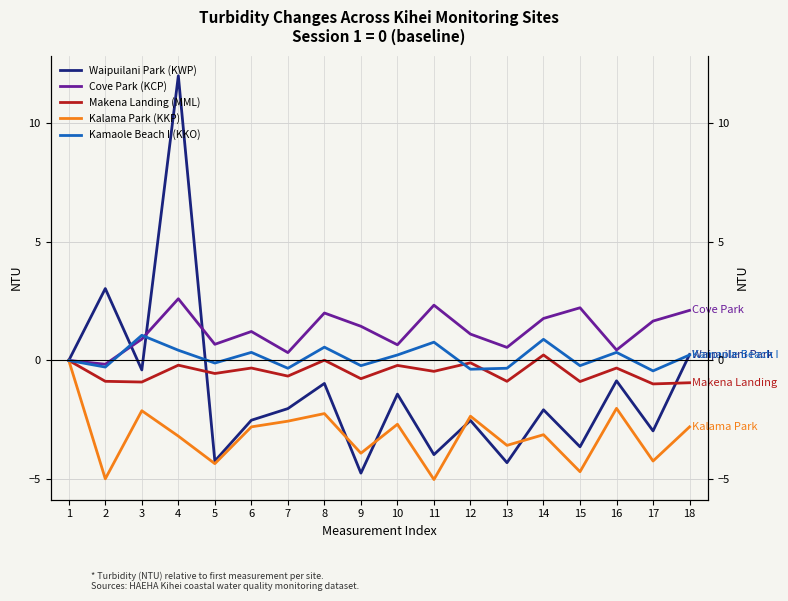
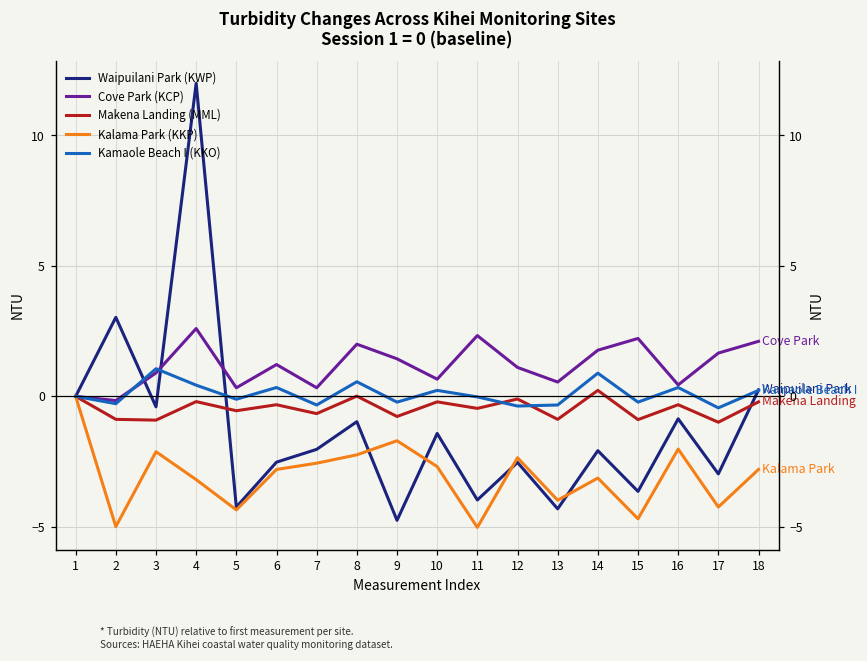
  {
    "Waipuilani Park (KWP)": {
      "2": 3.0,
      "3": -0.4,
      "4": 12.0,
      "5": -4.2,
      "6": -2.5,
      "7": -2.0,
      "8": -1.0,
      "9": -4.7,
      "10": -1.4,
      "11": -4.0,
      "12": -2.5,
      "13": -4.3,
      "14": -2.1,
      "15": -3.6,
      "16": -0.9,
      "17": -3.0
    },
    "Cove Park (KCP)": {
      "2": -0.2,
      "3": 0.9,
      "4": 2.6,
-     "5": 0.7,
+     "5": 0.3,
      "6": 1.2,
      "7": 0.3,
      "8": 2.0,
      "9": 1.4,
      "10": 0.7,
      "11": 2.3,
      "12": 1.1,
      "13": 0.5,
      "14": 1.8,
      "15": 2.2,
      "17": 1.7,
      "18": 2.1
    },
    "Makena Landing (MML)": {
      "2": -0.9,
      "3": -0.9,
      "4": -0.2,
      "5": -0.5,
      "6": -0.3,
      "7": -0.7,
      "8": 0.0,
      "9": -0.8,
      "10": -0.2,
      "11": -0.5,
      "12": -0.1,
      "13": -0.9,
      "14": 0.2,
      "15": -0.9,
      "16": -0.3,
      "17": -1.0,
-     "18": -0.9
+     "18": -0.2
    },
    "Kalama Park (KKP)": {
      "2": -5.0,
      "3": -2.1,
      "4": -3.2,
      "5": -4.4,
      "6": -2.8,
      "7": -2.6,
      "8": -2.2,
-     "9": -3.9,
+     "9": -1.7,
      "10": -2.7,
      "11": -5.0,
      "12": -2.4,
-     "13": -3.6,
+     "13": -4.0,
      "14": -3.1,
      "15": -4.7,
      "16": -2.0,
      "17": -4.2,
      "18": -2.8
    },
    "Kamaole Beach I (KKO)": {
      "2": -0.3,
      "3": 1.1,
      "4": 0.4,
      "5": -0.1,
      "6": 0.3,
      "7": -0.3,
      "8": 0.6,
      "9": -0.2,
      "10": 0.2,
-     "11": 0.8,
+     "11": 0.0,
      "12": -0.4,
      "13": -0.3,
      "14": 0.9,
      "15": -0.2,
      "17": -0.4
    }
  }
